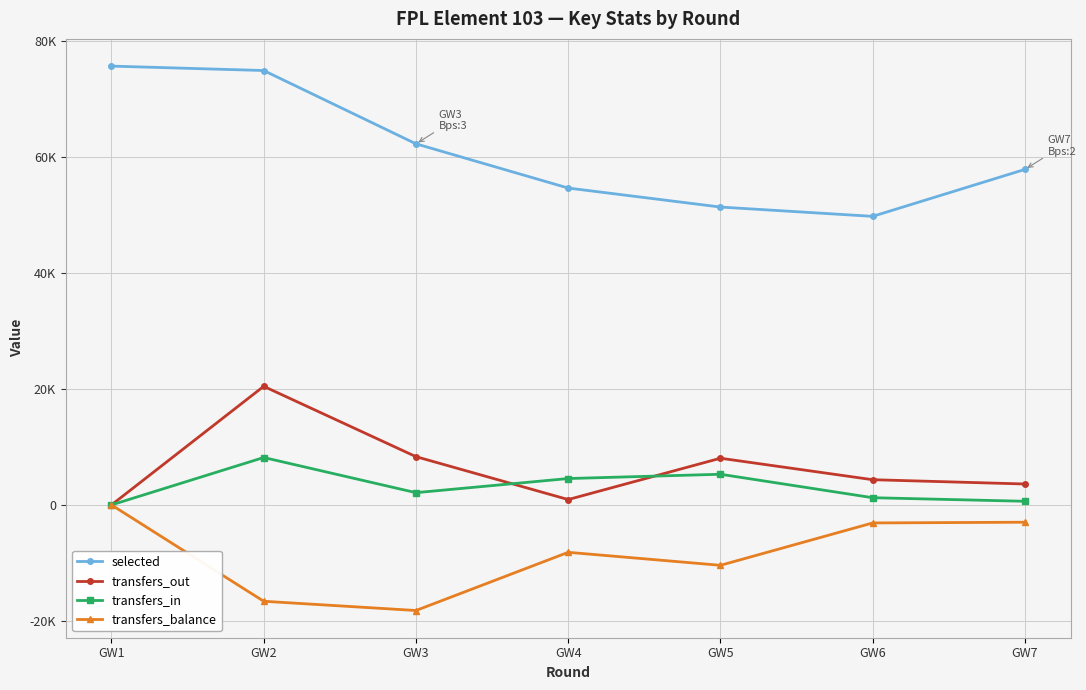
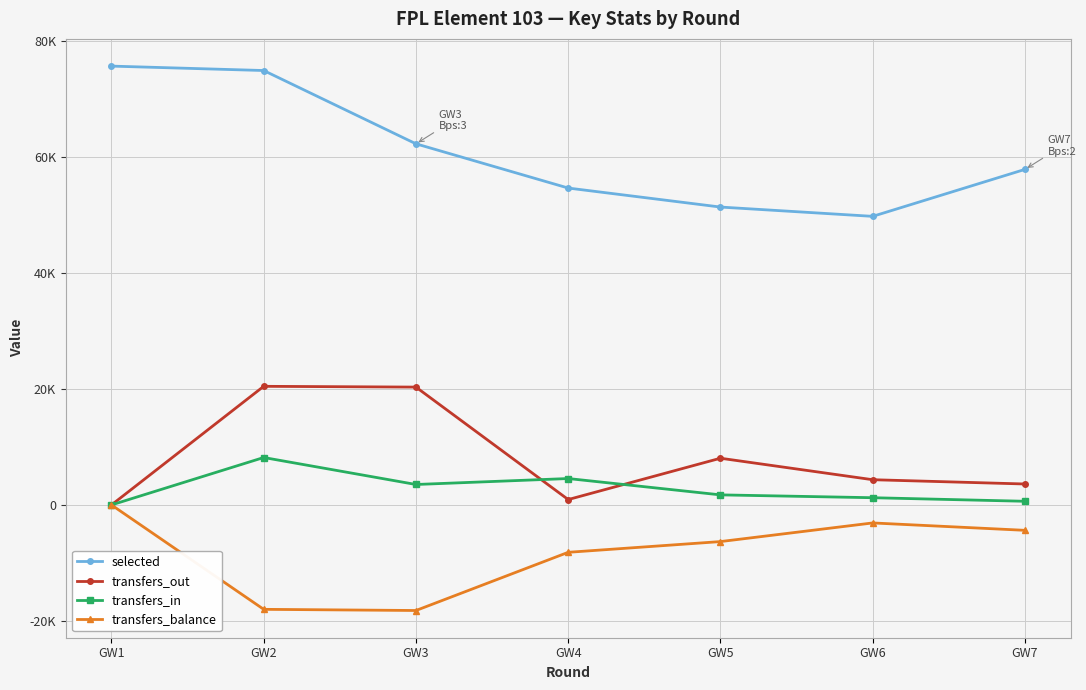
  {
    "selected": {
      "GW1": 76000,
      "GW2": 75000,
      "GW4": 55000,
      "GW5": 51000,
      "GW6": 50000
    },
    "transfers_out": {
      "GW2": 20000,
-     "GW3": 8000,
+     "GW3": 20000,
      "GW4": 1000,
      "GW5": 8000,
      "GW6": 4000,
      "GW7": 4000
    },
    "transfers_in": {
      "GW2": 8000,
-     "GW3": 2000,
+     "GW3": 4000,
      "GW4": 5000,
-     "GW5": 5000,
+     "GW5": 2000,
      "GW6": 1000,
      "GW7": 1000
    },
    "transfers_balance": {
-     "GW2": -17000,
+     "GW2": -18000,
      "GW3": -18000,
      "GW4": -8000,
-     "GW5": -10000,
+     "GW5": -6000,
      "GW6": -3000,
-     "GW7": -3000
+     "GW7": -4000
    }
  }
